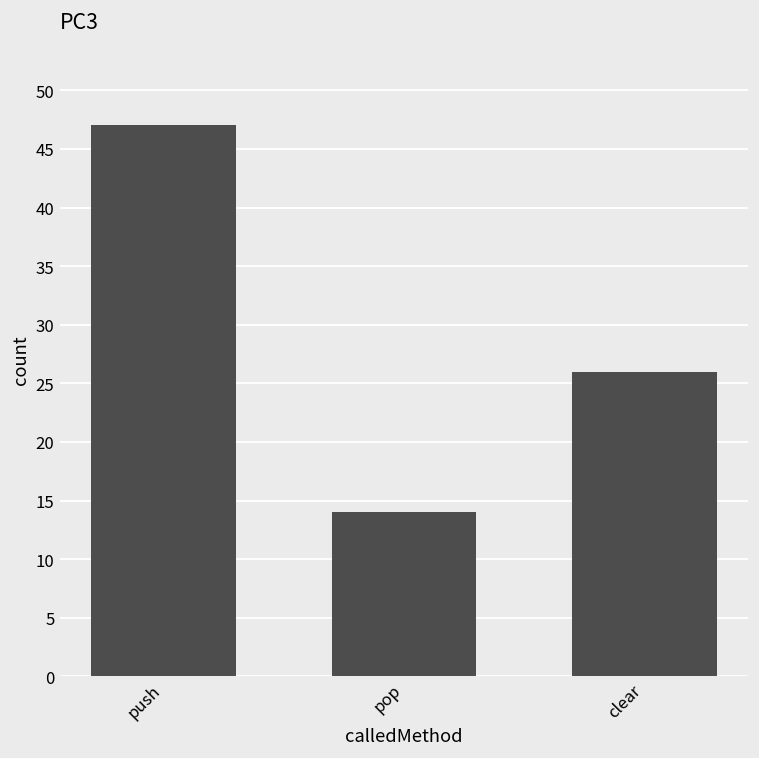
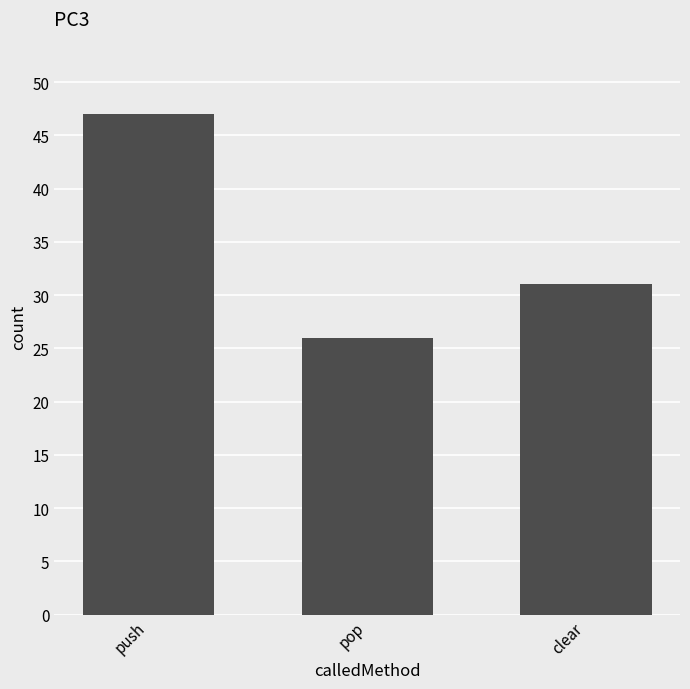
  {
    "push": 47,
-   "pop": 14,
-   "clear": 26
+   "pop": 26,
+   "clear": 31
  }
